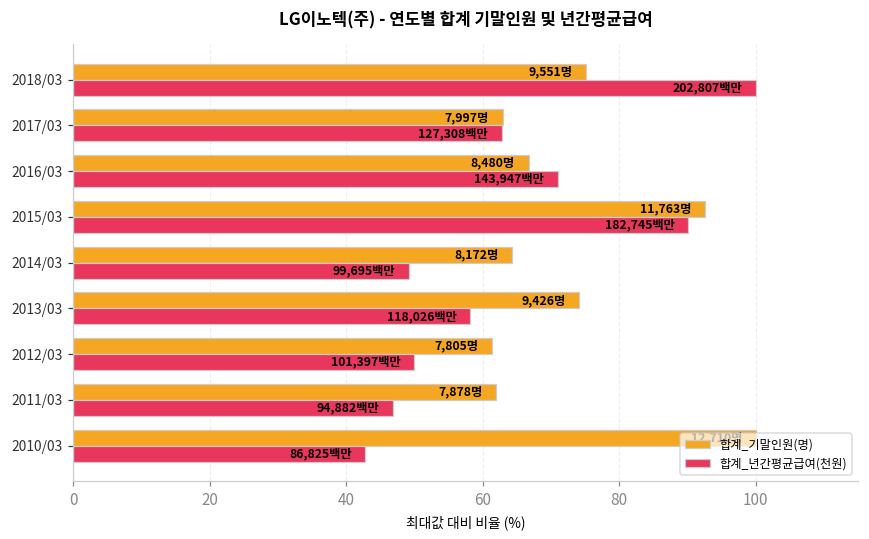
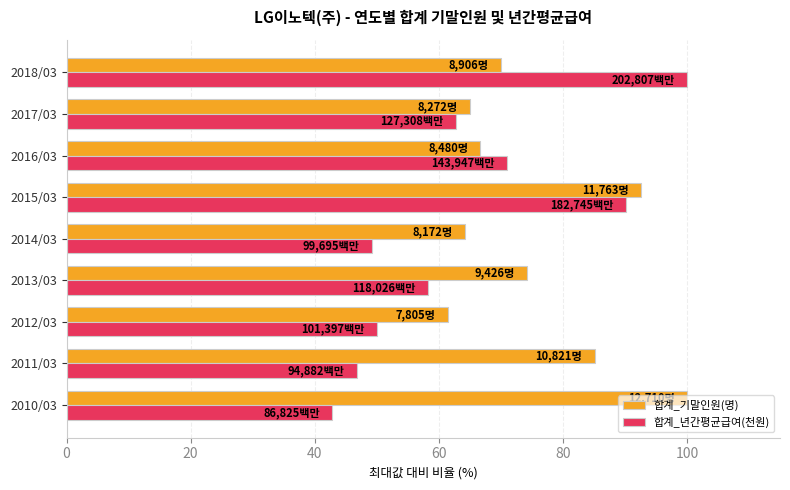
  {
    "합계_기말인원(명)": {
-     "2018/03": "9,551명",
-     "2017/03": "7,997명",
-     "2011/03": "7,878명"
+     "2018/03": "8,906명",
+     "2017/03": "8,272명",
+     "2011/03": "10,821명"
    }
  }
